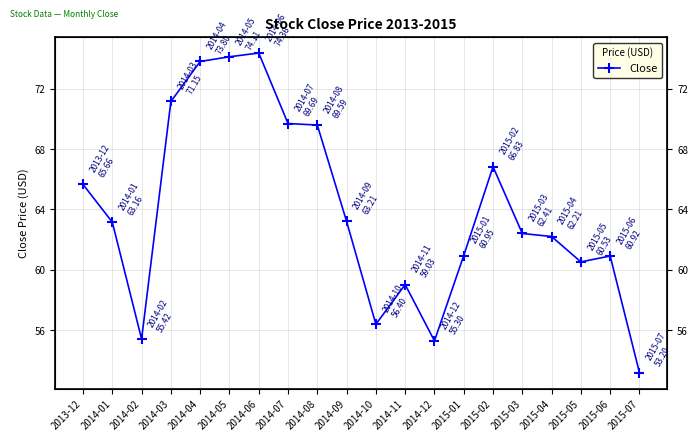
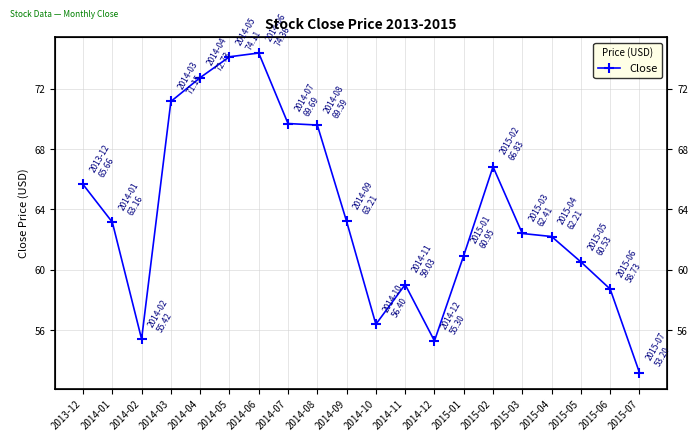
  {
    "2013-12": 65.66,
    "2014-01": 63.16,
    "2014-02": 55.42,
-   "2014-04": 73.80,
+   "2014-04": 72.73,
    "2014-06": 74.36,
    "2014-07": 69.69,
    "2014-08": 69.59,
    "2014-09": 63.21,
    "2014-11": 59.03,
    "2014-12": 55.30,
    "2015-01": 60.95,
    "2015-02": 66.83,
    "2015-03": 62.41,
    "2015-04": 62.21,
-   "2015-06": 60.92,
+   "2015-06": 58.73,
    "2015-07": 53.20
  }
